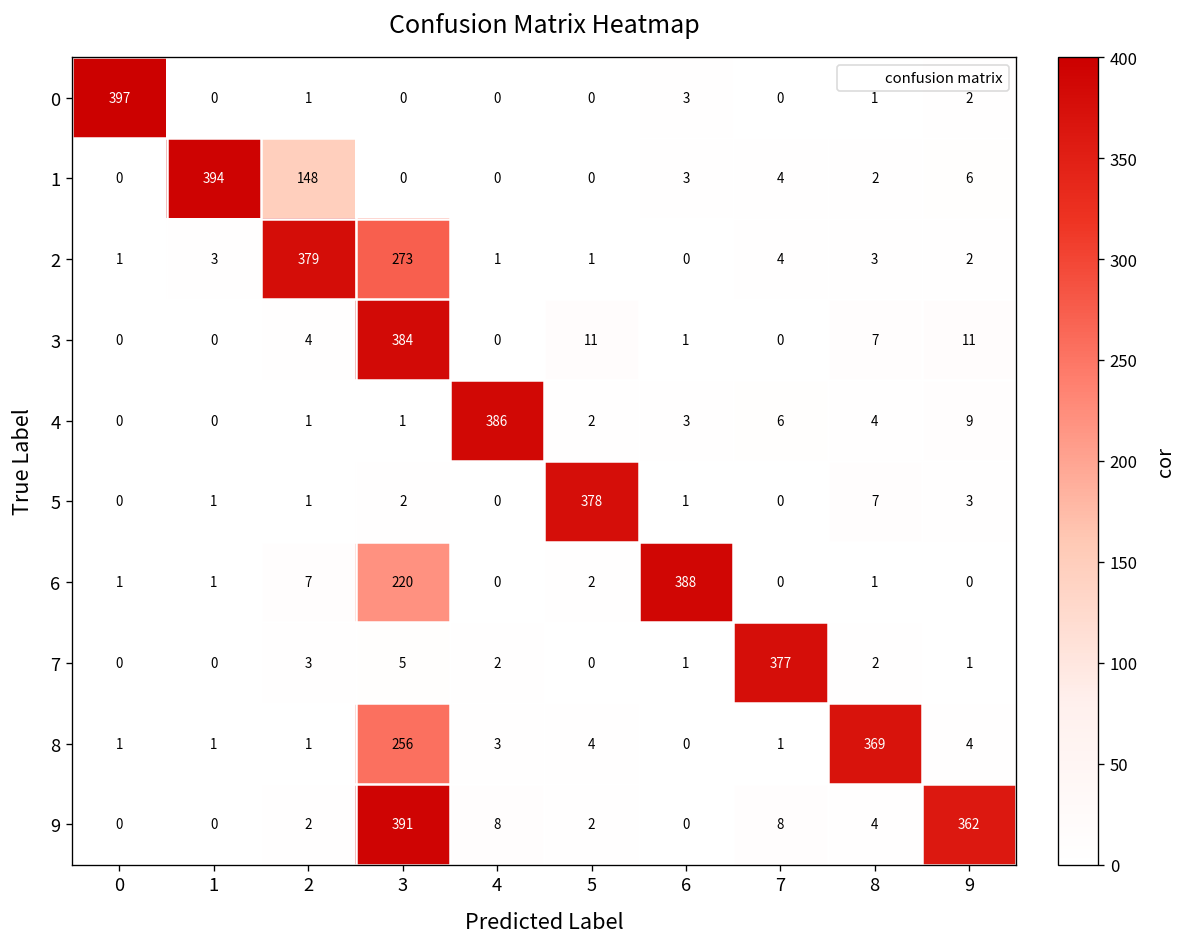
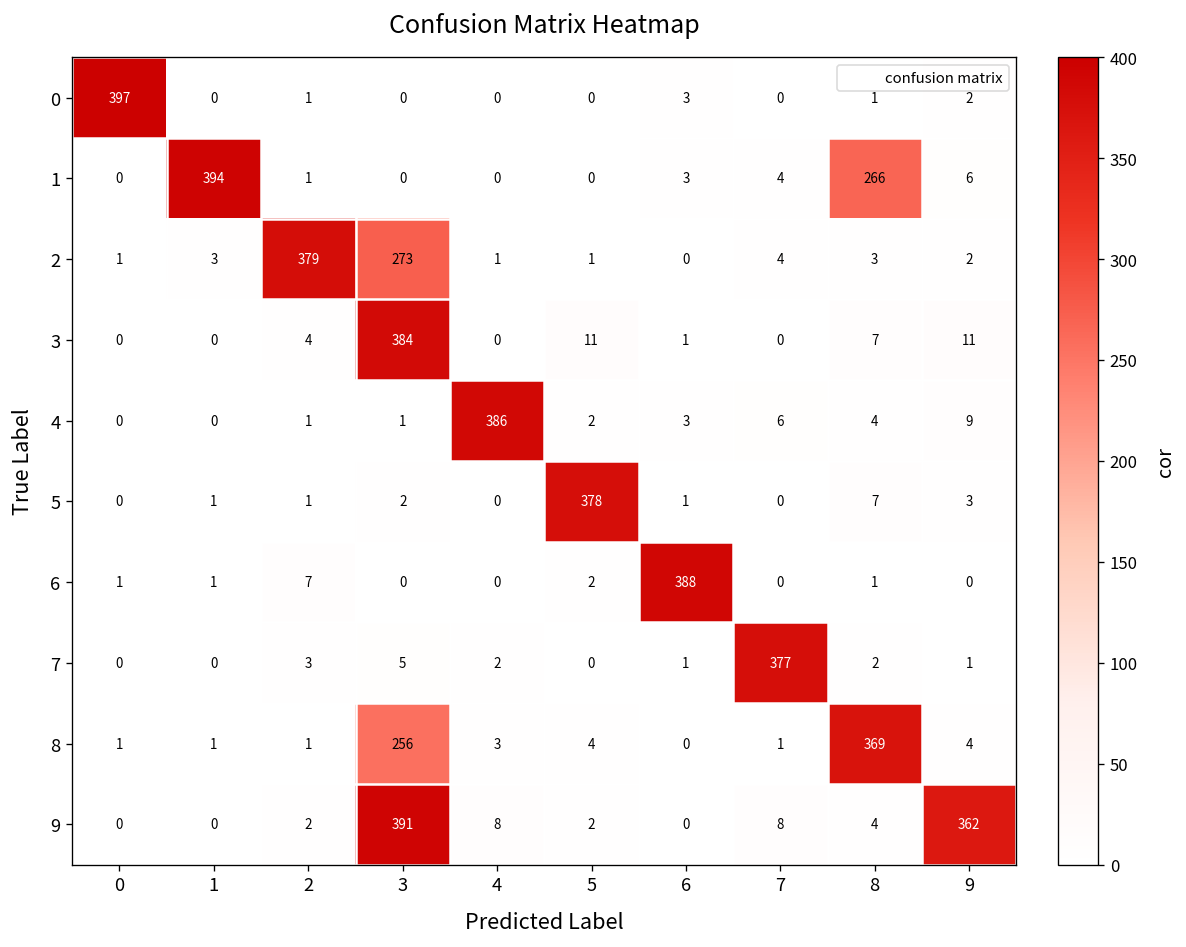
  {
    "0": {
      "0": 397,
      "1": 0,
      "2": 1,
      "3": 0,
      "4": 0,
      "5": 0,
      "6": 3,
      "7": 0
    },
    "1": {
      "0": 0,
      "1": 394,
-     "2": 148,
+     "2": 1,
      "3": 0,
      "4": 0,
      "5": 0,
      "6": 3,
      "7": 4,
-     "8": 2,
+     "8": 266,
      "9": 6
    },
    "2": {
      "0": 1,
      "1": 3,
      "2": 379,
      "3": 273,
      "4": 1,
      "5": 1,
      "6": 0,
      "7": 4,
      "8": 3,
      "9": 2
    },
    "3": {
      "0": 0,
      "1": 0,
      "2": 4,
      "3": 384,
      "4": 0,
      "5": 11,
      "6": 1,
      "7": 0,
      "8": 7,
      "9": 11
    },
    "4": {
      "0": 0,
      "1": 0,
      "2": 1,
      "3": 1,
      "4": 386,
      "5": 2,
      "6": 3,
      "7": 6,
      "8": 4,
      "9": 9
    },
    "5": {
      "0": 0,
      "1": 1,
      "2": 1,
      "3": 2,
      "4": 0,
      "5": 378,
      "6": 1,
      "7": 0,
      "8": 7,
      "9": 3
    },
    "6": {
      "0": 1,
      "1": 1,
      "2": 7,
-     "3": 220,
+     "3": 0,
      "4": 0,
      "5": 2,
      "6": 388,
      "7": 0,
      "8": 1,
      "9": 0
    },
    "7": {
      "0": 0,
      "1": 0,
      "2": 3,
      "3": 5,
      "4": 2,
      "5": 0,
      "6": 1,
      "7": 377,
      "8": 2,
      "9": 1
    },
    "8": {
      "0": 1,
      "1": 1,
      "2": 1,
      "3": 256,
      "4": 3,
      "5": 4,
      "6": 0,
      "7": 1,
      "8": 369,
      "9": 4
    },
    "9": {
      "0": 0,
      "1": 0,
      "2": 2,
      "3": 391,
      "4": 8,
      "5": 2,
      "6": 0,
      "7": 8,
      "8": 4,
      "9": 362
    }
  }
